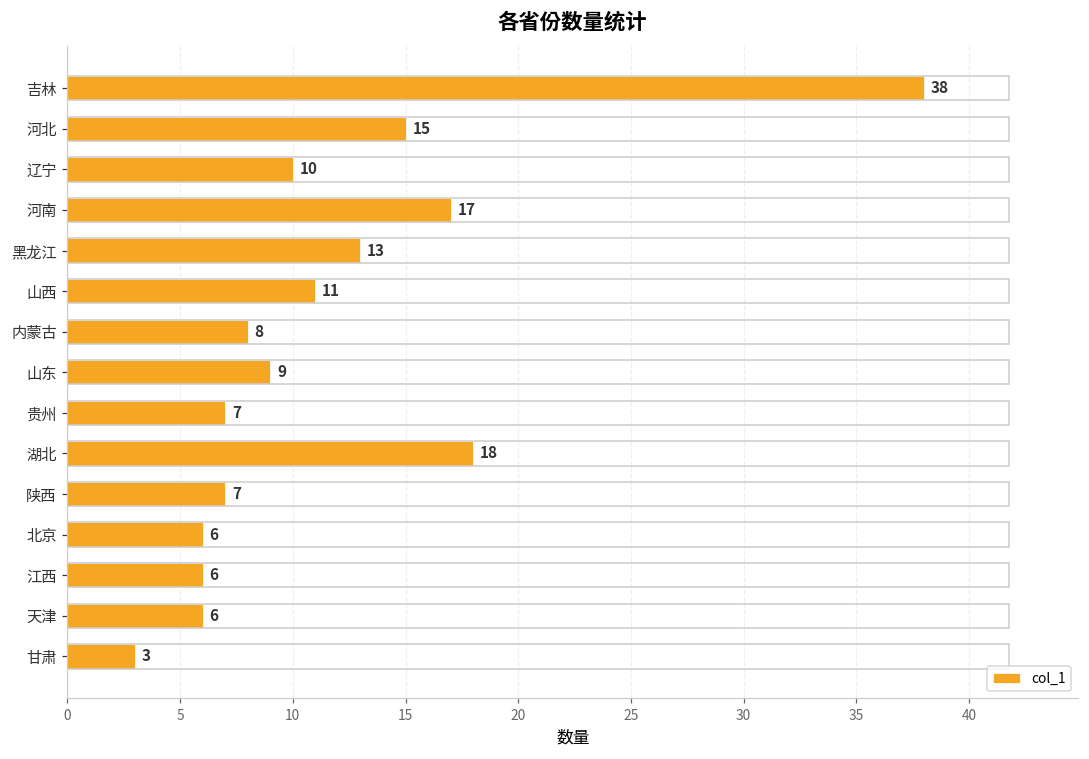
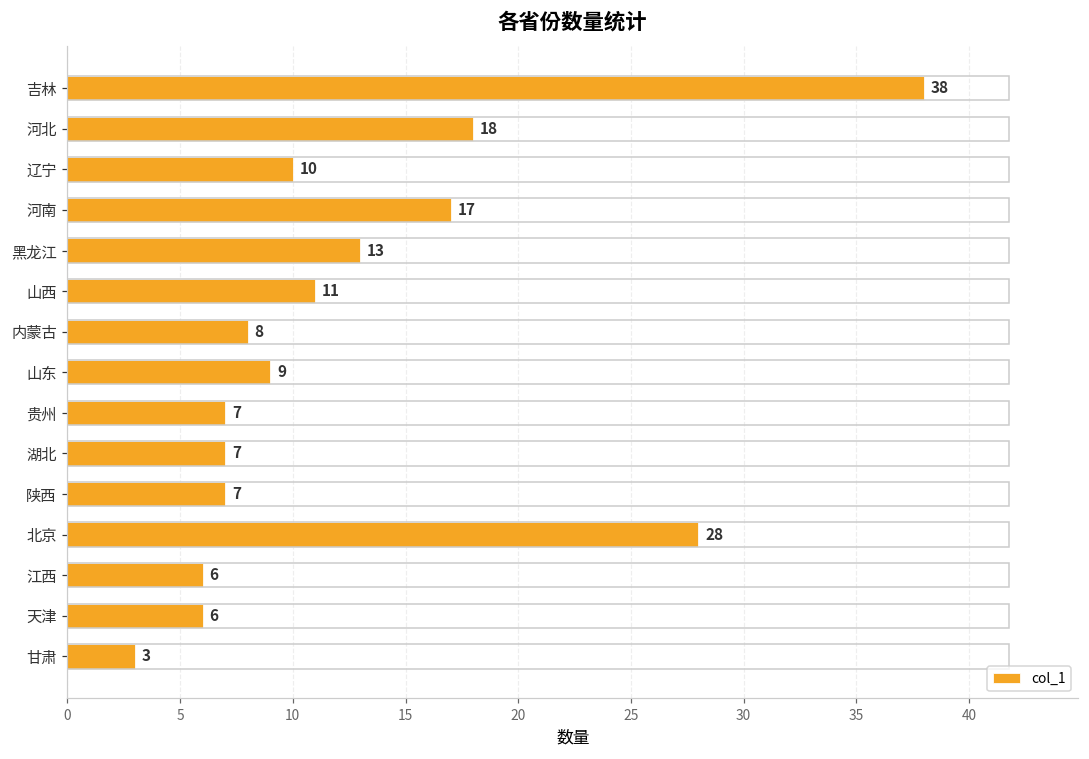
  {
    "吉林": 38,
-   "河北": 15,
+   "河北": 18,
    "辽宁": 10,
    "河南": 17,
    "黑龙江": 13,
    "山西": 11,
    "内蒙古": 8,
    "山东": 9,
    "贵州": 7,
-   "湖北": 18,
+   "湖北": 7,
    "陕西": 7,
-   "北京": 6,
+   "北京": 28,
    "江西": 6,
    "天津": 6,
    "甘肃": 3
  }
